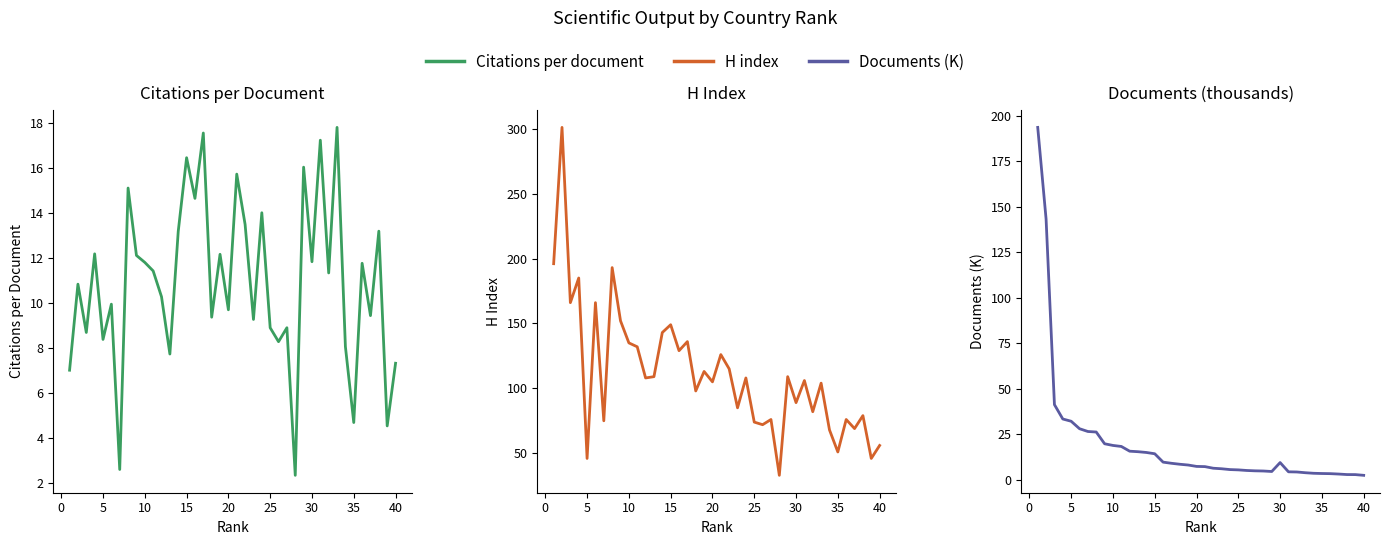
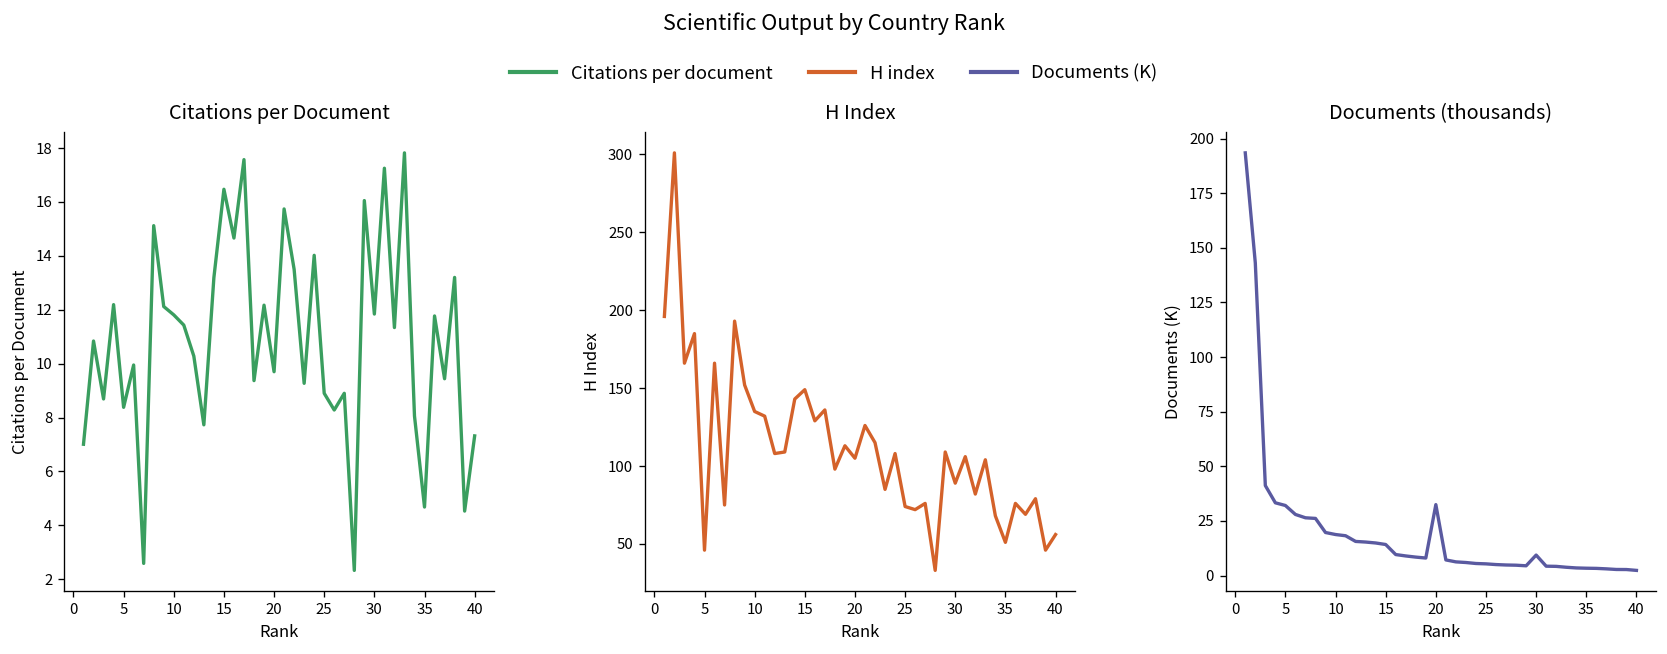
  {
    "Citations per Document": {
      "5": 8.4,
      "10": 11.8,
      "15": 16.5,
      "20": 9.7,
      "25": 8.9,
      "30": 11.8,
      "35": 4.7,
      "40": 7.3
    },
    "H Index": {
      "5": 46,
      "10": 135,
      "15": 149,
      "20": 105,
      "25": 74,
      "30": 89,
      "35": 51,
      "40": 56
    },
    "Documents (thousands)": {
      "5": 32,
      "10": 19,
      "15": 14,
-     "20": 7,
+     "20": 32,
      "25": 5,
      "30": 9,
      "35": 3,
      "40": 2
    }
  }
